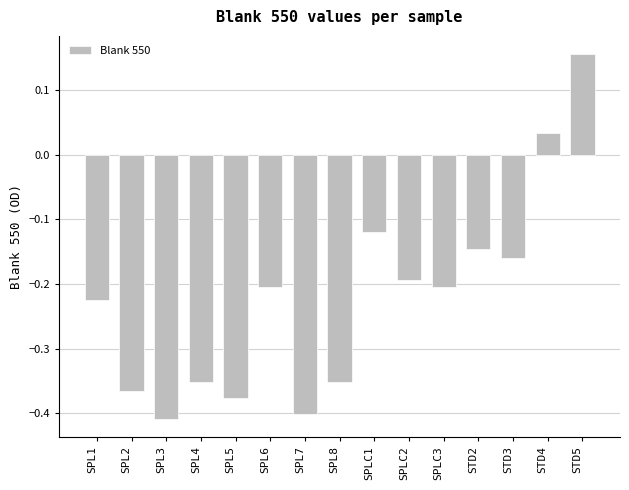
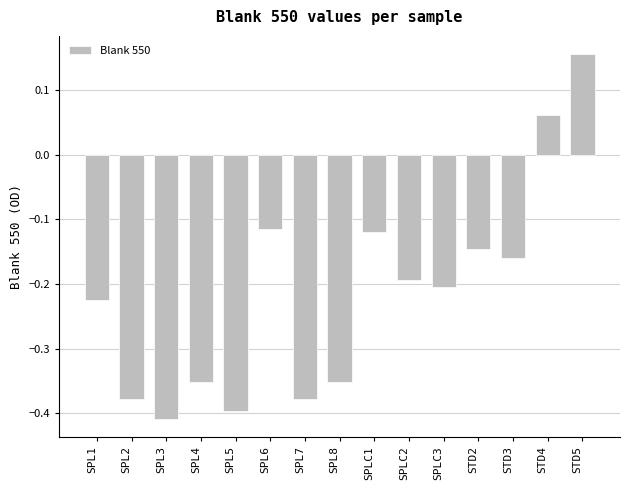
  {
    "SPL1": -0.23,
-   "SPL2": -0.37,
+   "SPL2": -0.38,
    "SPL3": -0.41,
    "SPL4": -0.35,
-   "SPL5": -0.38,
-   "SPL6": -0.21,
-   "SPL7": -0.40,
+   "SPL5": -0.40,
+   "SPL6": -0.12,
+   "SPL7": -0.38,
    "SPL8": -0.35,
    "SPLC1": -0.12,
    "SPLC2": -0.19,
    "SPLC3": -0.20,
    "STD2": -0.15,
    "STD3": -0.16,
-   "STD4": 0.03,
+   "STD4": 0.06,
    "STD5": 0.16
  }
